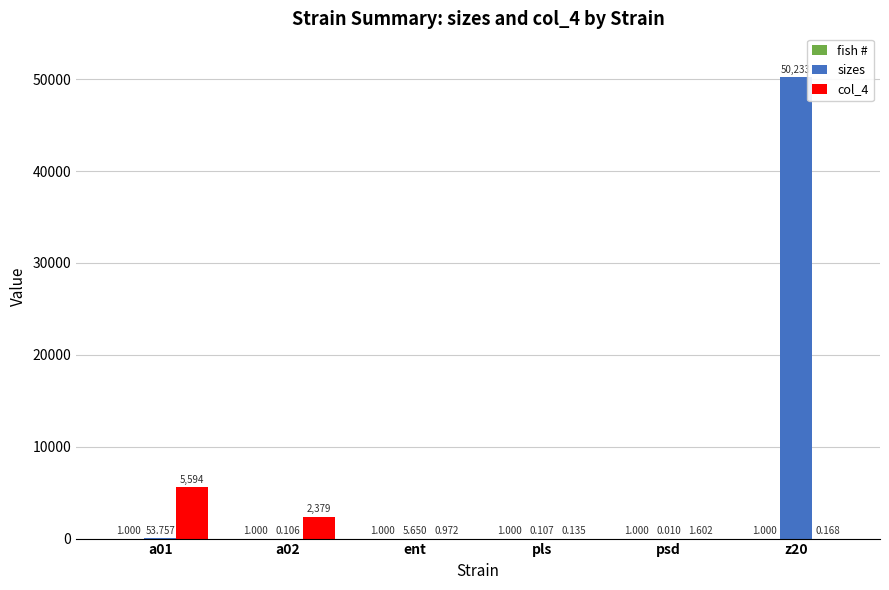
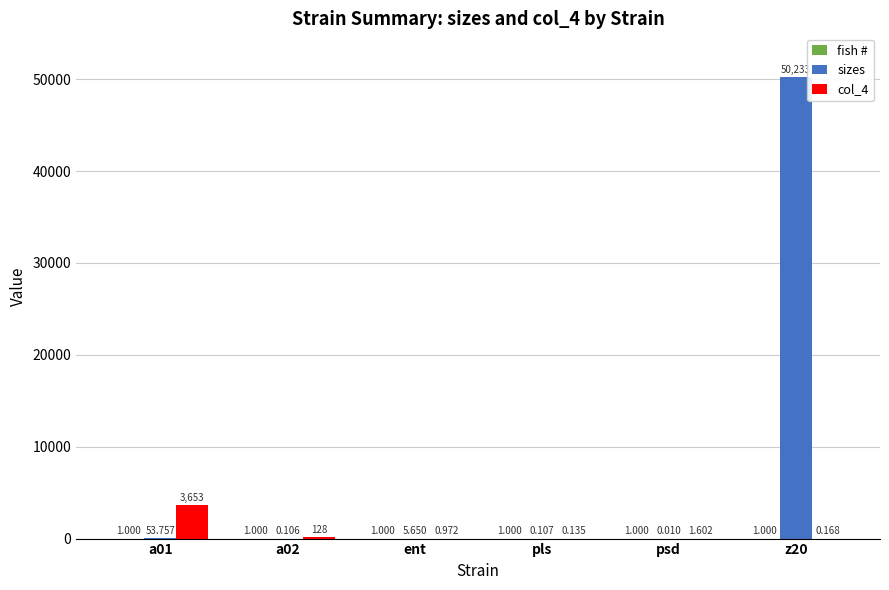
  {
    "fish #": {
      "a01": "1.000",
      "a02": "1.000",
      "ent": "1.000",
      "pls": "1.000",
      "psd": "1.000",
      "z20": "1.000"
    },
    "sizes": {
      "a01": "53.757",
      "a02": "0.106",
      "ent": "5.650",
      "pls": "0.107",
      "psd": "0.010"
    },
    "col_4": {
-     "a01": "5,594",
-     "a02": "2,379",
+     "a01": "3,653",
+     "a02": "128",
      "ent": "0.972",
      "pls": "0.135",
      "psd": "1.602",
      "z20": "0.168"
    }
  }
